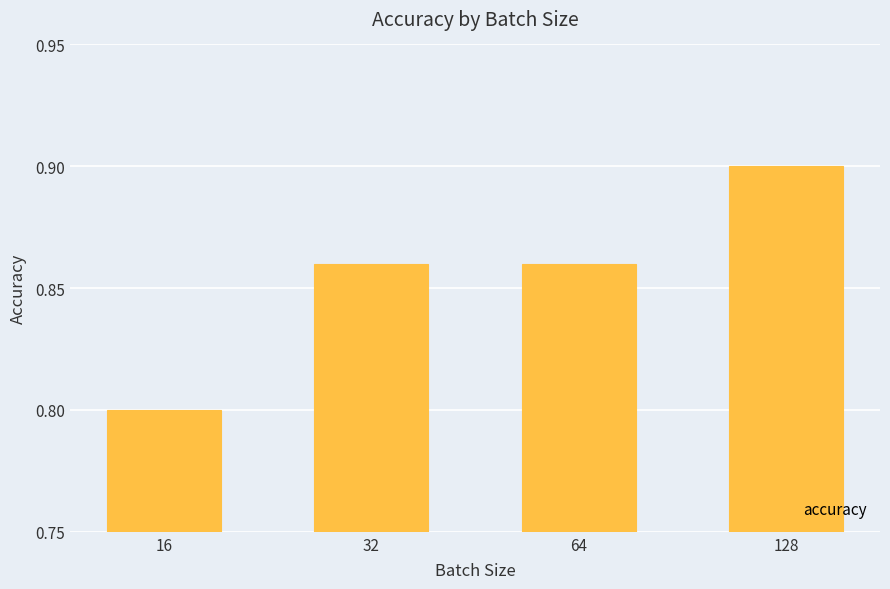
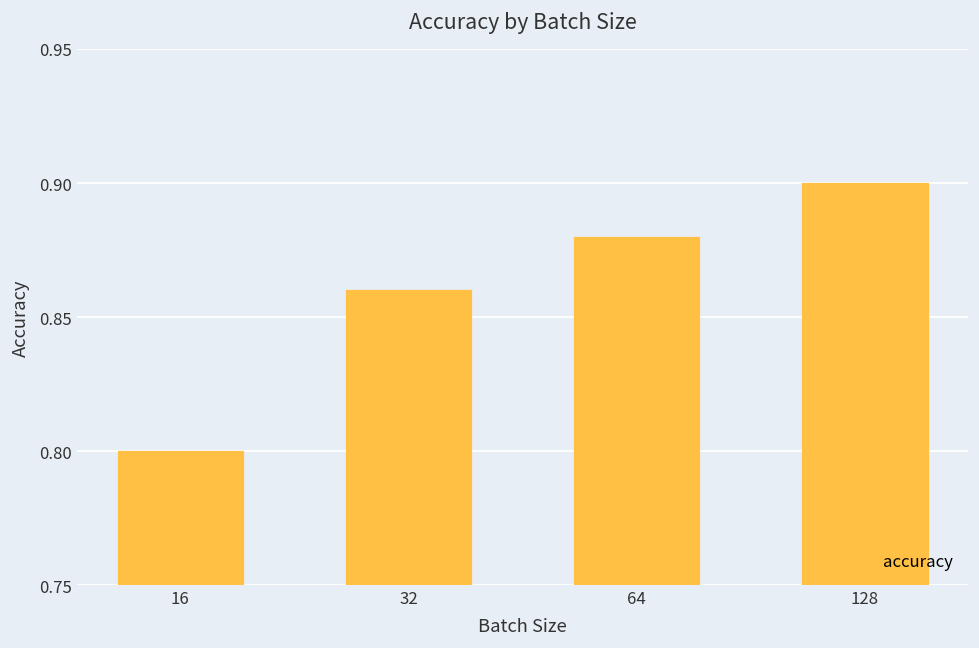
  {
    "16": 0.80,
    "32": 0.86,
-   "64": 0.86,
+   "64": 0.88,
    "128": 0.90
  }
